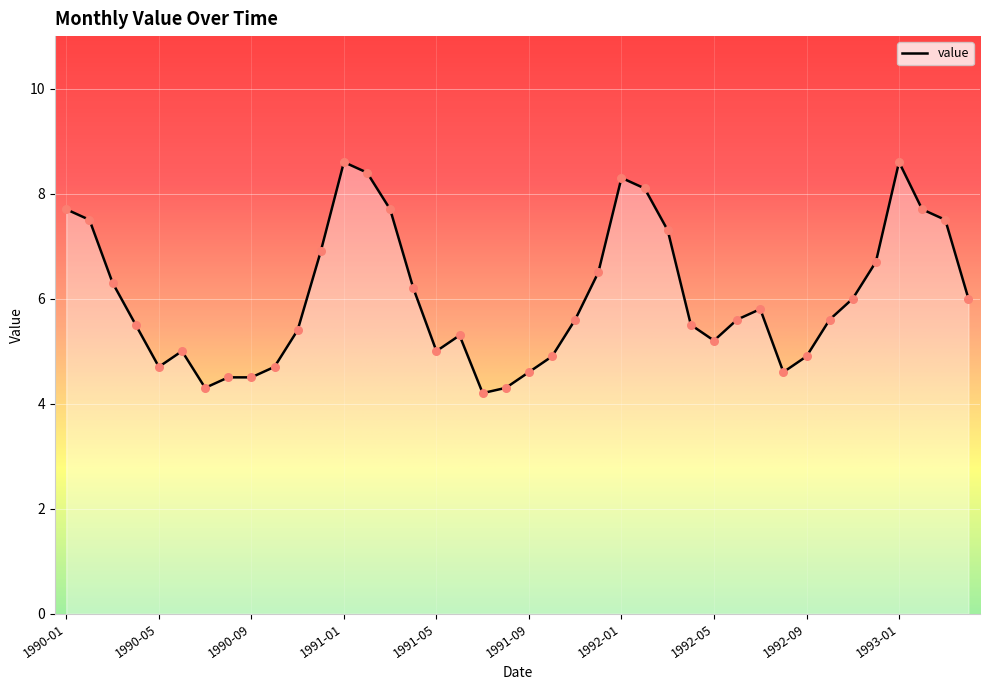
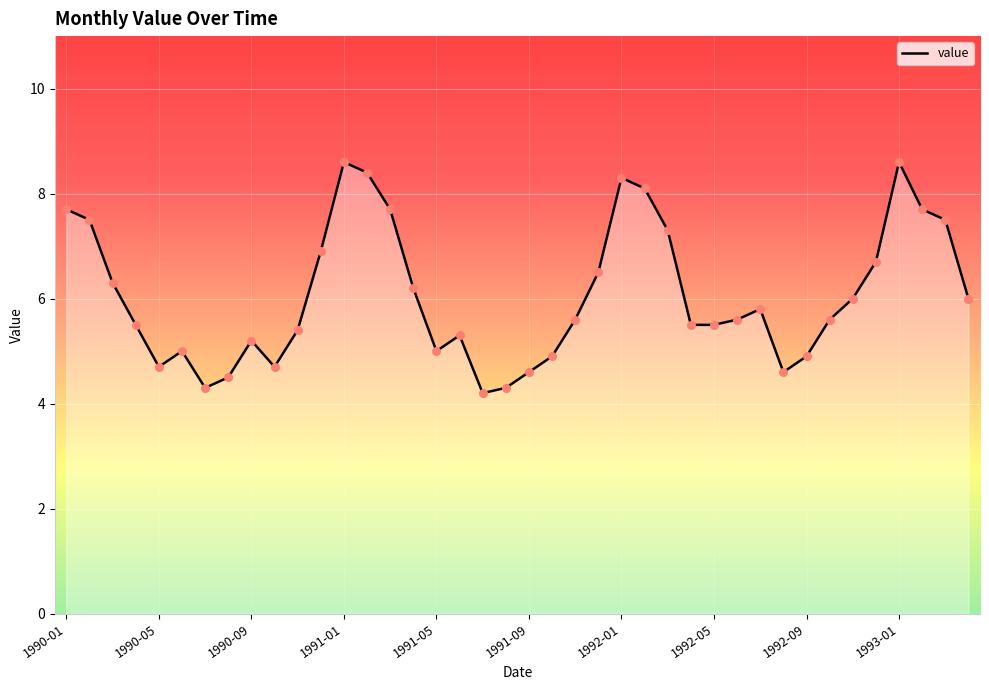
  {
    "1990-01": 7.7,
    "1990-05": 4.7,
-   "1990-09": 4.5,
+   "1990-09": 5.2,
    "1991-01": 8.6,
    "1991-05": 5.0,
    "1991-09": 4.6,
    "1992-01": 8.3,
-   "1992-05": 5.2,
+   "1992-05": 5.5,
    "1992-09": 4.9,
    "1993-01": 8.6
  }
